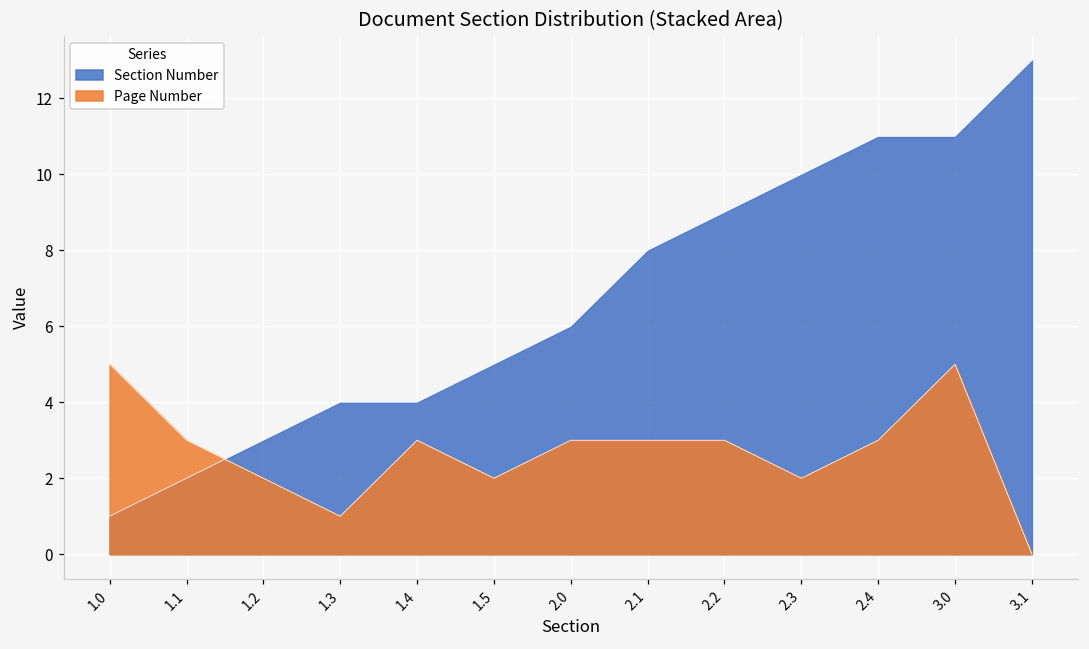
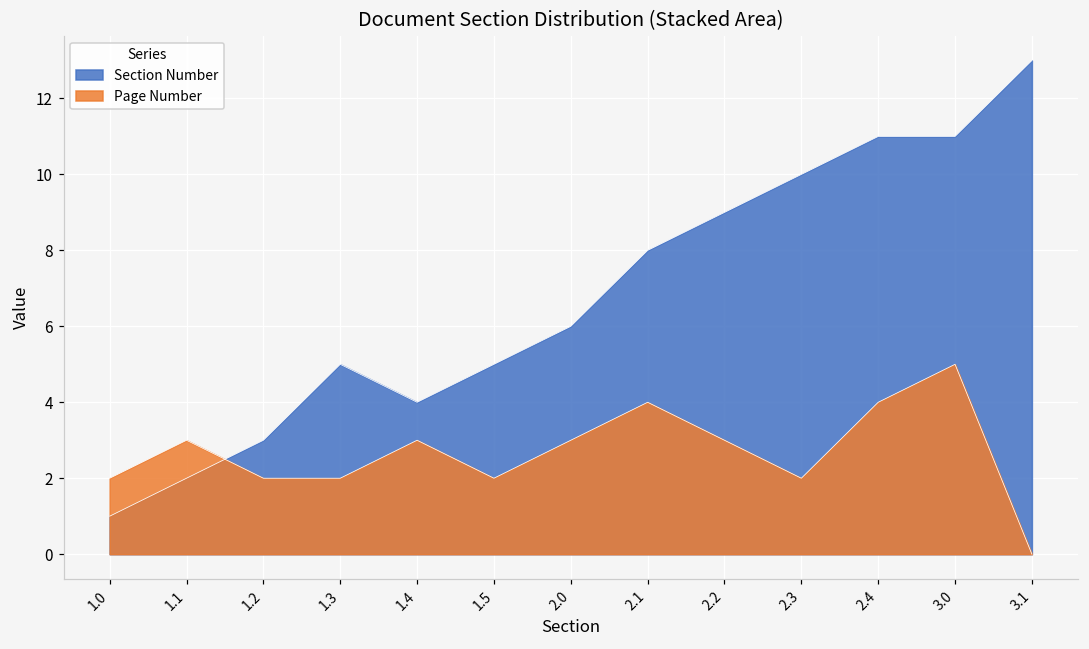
  {
    "Section Number": {
      "1.0": 1,
      "1.1": 2,
      "1.2": 3,
-     "1.3": 4,
+     "1.3": 5,
      "1.4": 4,
      "1.5": 5,
      "2.0": 6,
      "2.1": 8,
      "2.2": 9,
      "2.3": 10,
      "2.4": 11,
      "3.0": 11,
      "3.1": 13
    },
    "Page Number": {
-     "1.0": 5,
+     "1.0": 2,
      "1.1": 3,
      "1.2": 2,
-     "1.3": 1,
+     "1.3": 2,
      "1.4": 3,
      "1.5": 2,
      "2.0": 3,
-     "2.1": 3,
+     "2.1": 4,
      "2.2": 3,
      "2.3": 2,
-     "2.4": 3,
+     "2.4": 4,
      "3.0": 5,
      "3.1": 0
    }
  }
